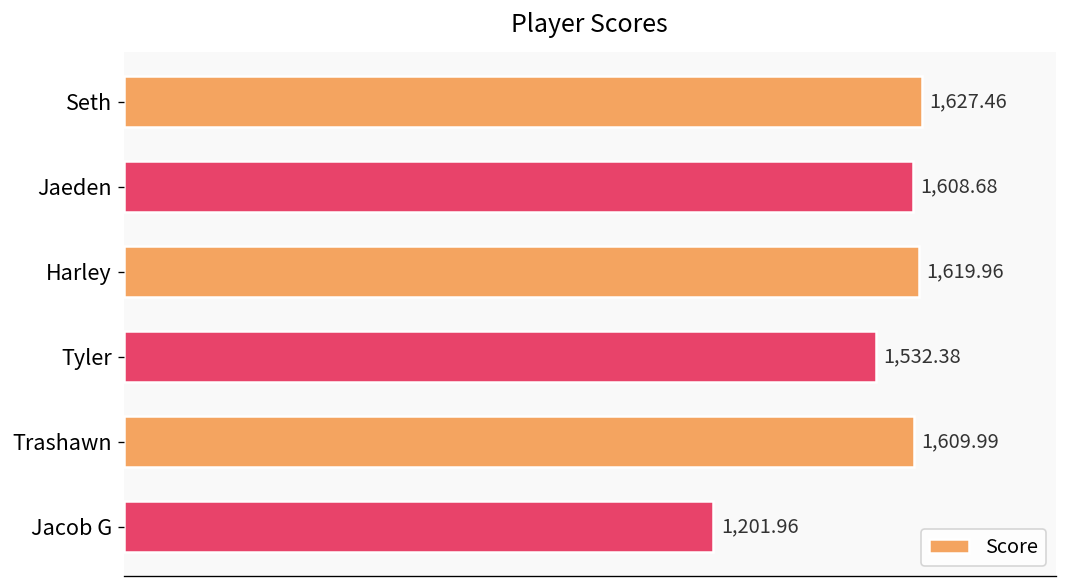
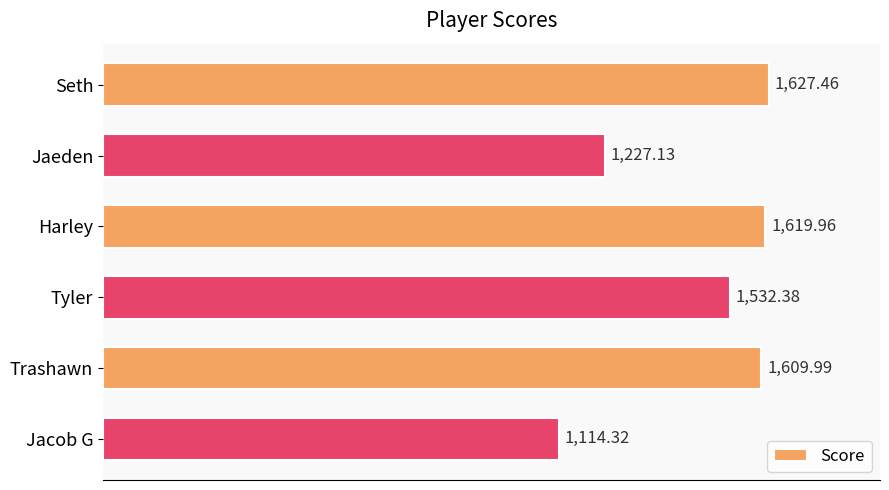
  {
    "Seth": "1,627.46",
-   "Jaeden": "1,608.68",
+   "Jaeden": "1,227.13",
    "Harley": "1,619.96",
    "Tyler": "1,532.38",
    "Trashawn": "1,609.99",
-   "Jacob G": "1,201.96"
+   "Jacob G": "1,114.32"
  }
